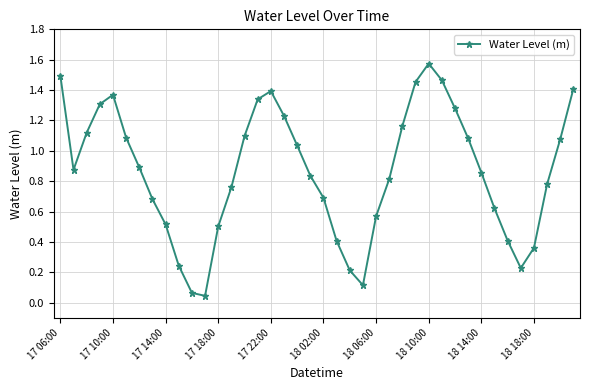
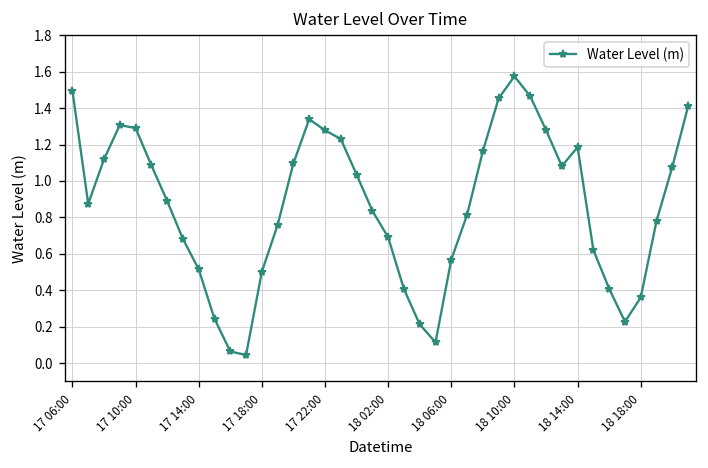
  {
    "17 06:00": 1.49,
-   "17 10:00": 1.37,
+   "17 10:00": 1.29,
    "17 14:00": 0.52,
    "17 18:00": 0.50,
-   "17 22:00": 1.39,
+   "17 22:00": 1.28,
    "18 02:00": 0.69,
    "18 06:00": 0.57,
    "18 10:00": 1.57,
-   "18 14:00": 0.86,
+   "18 14:00": 1.19,
    "18 18:00": 0.36
  }
